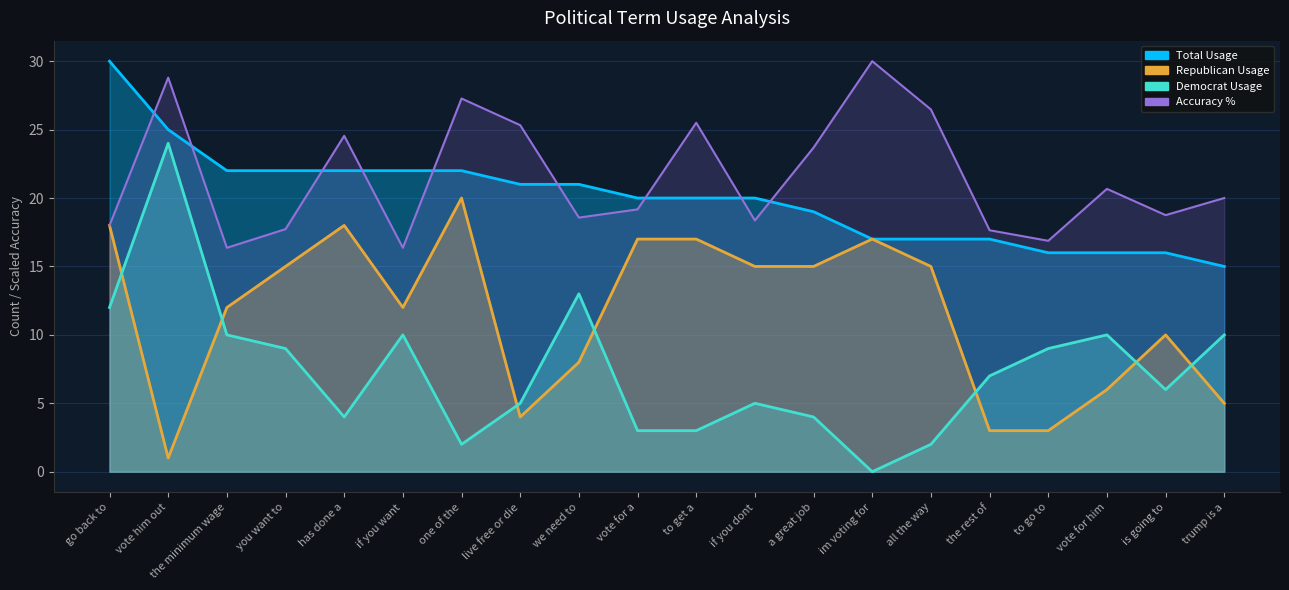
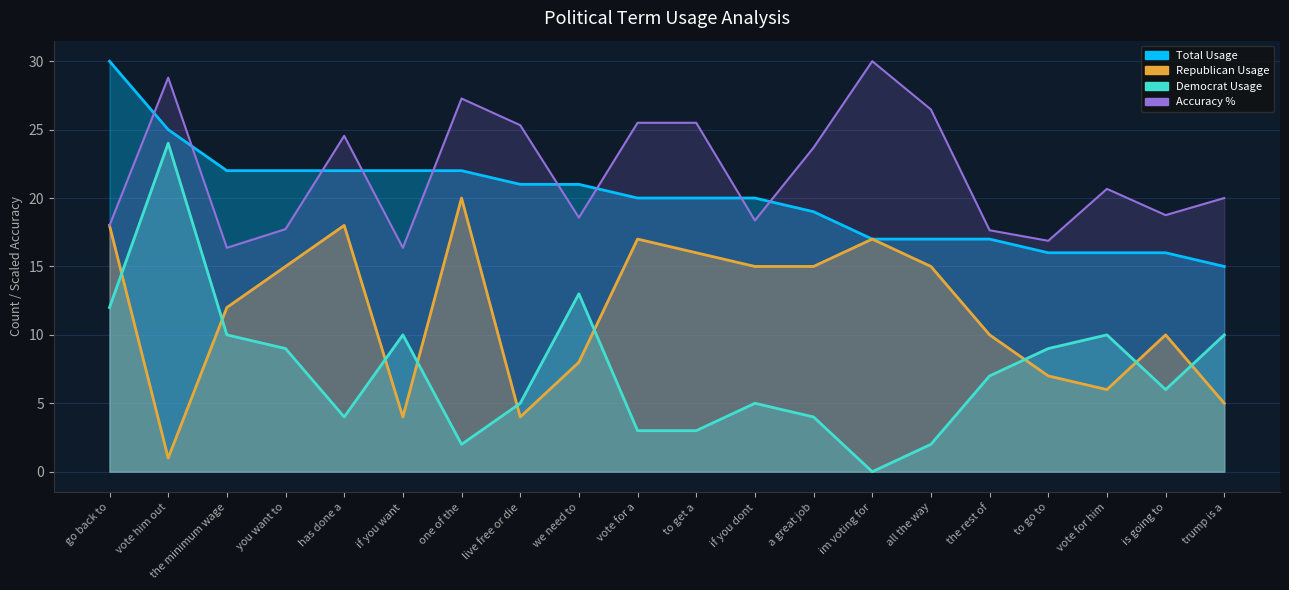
  {
    "Republican Usage": {
      "vote him out": 1,
      "the minimum wage": 12,
      "you want to": 15,
      "has done a": 18,
-     "if you want": 12,
+     "if you want": 4,
      "one of the": 20,
      "live free or die": 4,
      "we need to": 8,
      "vote for a": 17,
-     "to get a": 17,
+     "to get a": 16,
      "if you dont": 15,
      "a great job": 15,
      "all the way": 15,
-     "the rest of": 3,
-     "to go to": 3,
+     "the rest of": 10,
+     "to go to": 7,
      "vote for him": 6,
      "is going to": 10,
      "trump is a": 5
    },
    "Accuracy %": {
      "vote him out": 28.8,
      "the minimum wage": 16.4,
      "you want to": 17.7,
      "has done a": 24.5,
      "if you want": 16.4,
      "one of the": 27.3,
      "live free or die": 25.3,
      "we need to": 18.6,
-     "vote for a": 19.2,
+     "vote for a": 25.5,
      "to get a": 25.5,
      "if you dont": 18.4,
      "a great job": 23.7,
      "im voting for": 30.0,
      "all the way": 26.5,
      "the rest of": 17.6,
      "to go to": 16.9,
      "vote for him": 20.7,
      "is going to": 18.8,
      "trump is a": 20.0
    }
  }
